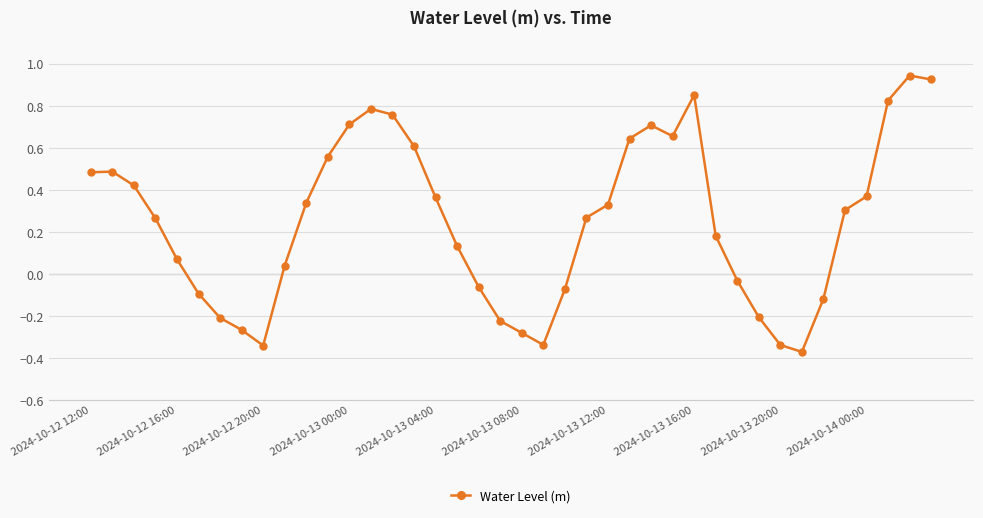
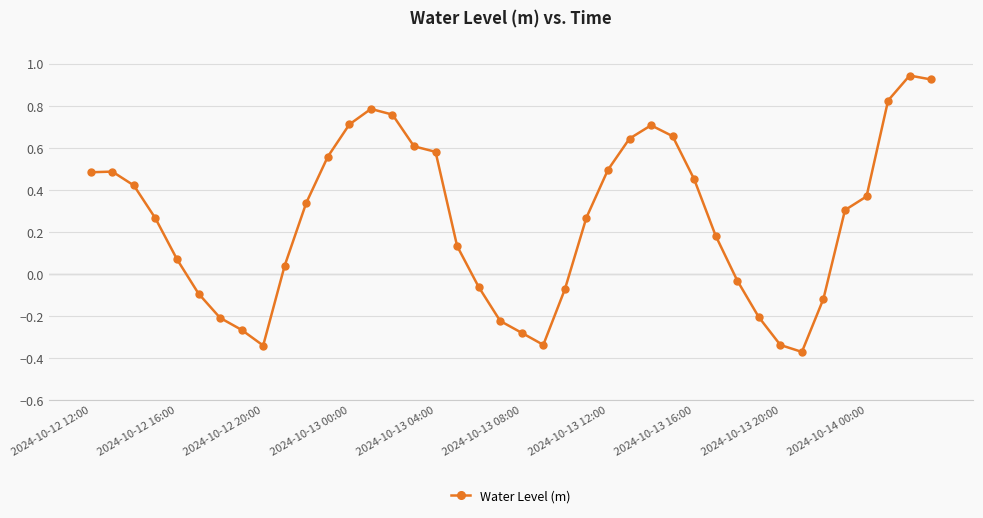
  {
    "2024-10-12 12:00": 0.48,
    "2024-10-12 16:00": 0.07,
    "2024-10-12 20:00": -0.34,
    "2024-10-13 00:00": 0.71,
-   "2024-10-13 04:00": 0.36,
+   "2024-10-13 04:00": 0.58,
    "2024-10-13 08:00": -0.28,
-   "2024-10-13 12:00": 0.33,
-   "2024-10-13 16:00": 0.85,
+   "2024-10-13 12:00": 0.49,
+   "2024-10-13 16:00": 0.45,
    "2024-10-13 20:00": -0.34,
    "2024-10-14 00:00": 0.37
  }
